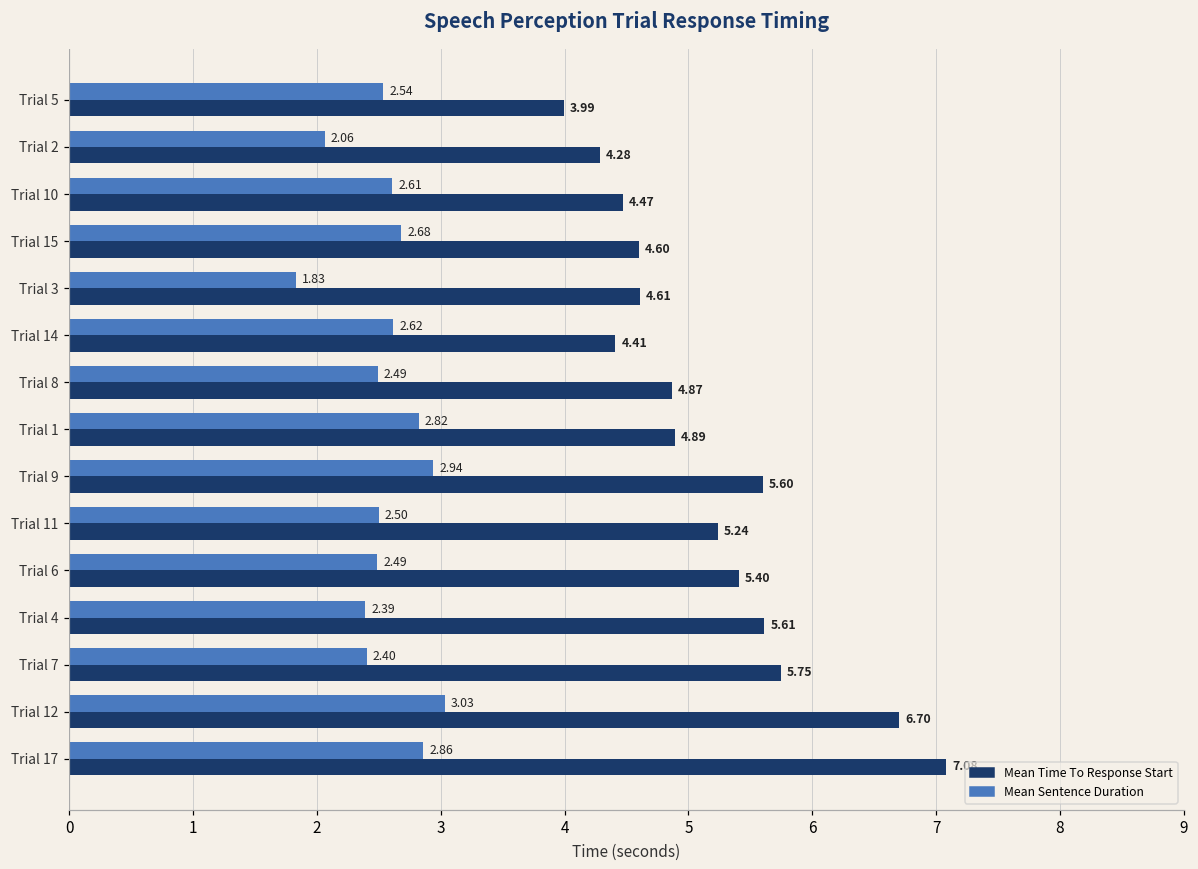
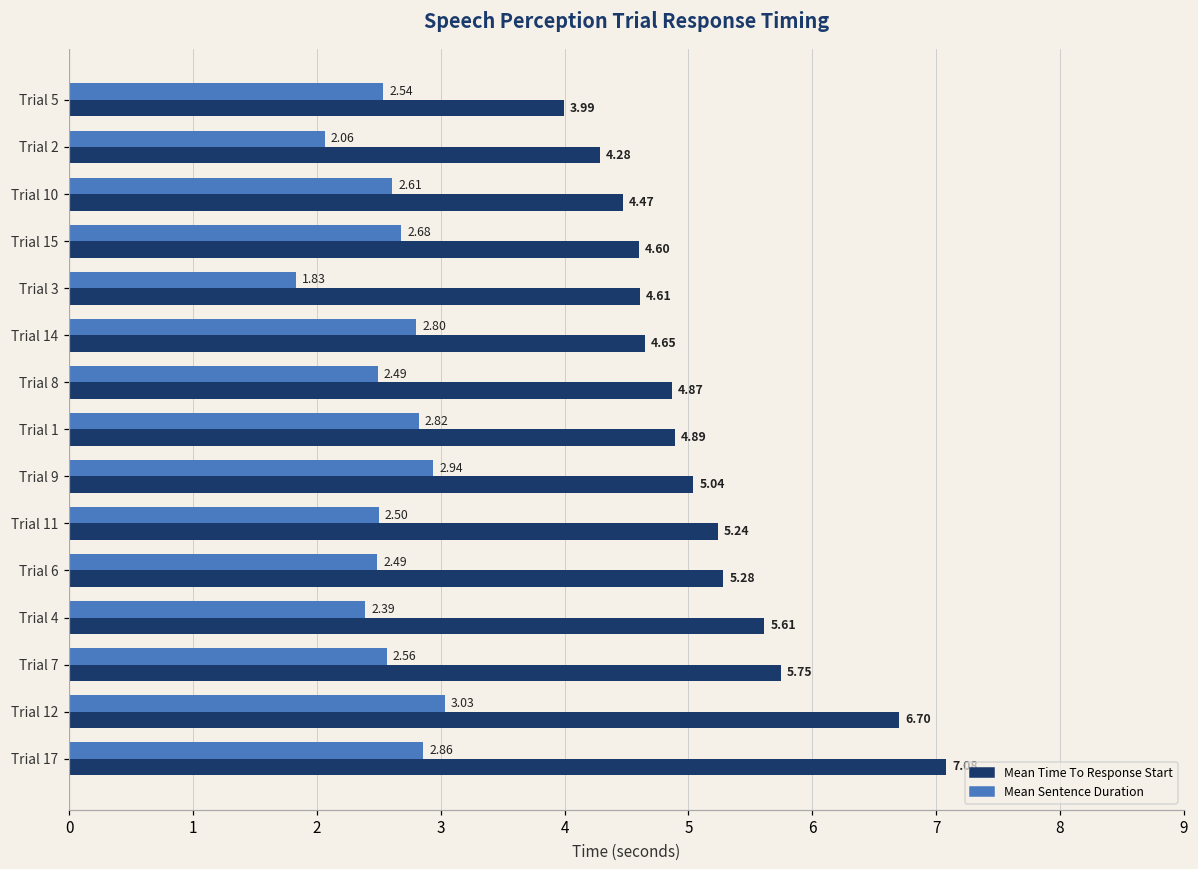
  {
    "Mean Time To Response Start": {
      "Trial 5": 3.99,
      "Trial 2": 4.28,
      "Trial 10": 4.47,
      "Trial 15": 4.60,
      "Trial 3": 4.61,
-     "Trial 14": 4.41,
+     "Trial 14": 4.65,
      "Trial 8": 4.87,
      "Trial 1": 4.89,
-     "Trial 9": 5.60,
+     "Trial 9": 5.04,
      "Trial 11": 5.24,
-     "Trial 6": 5.40,
+     "Trial 6": 5.28,
      "Trial 4": 5.61,
      "Trial 7": 5.75,
      "Trial 12": 6.70
    },
    "Mean Sentence Duration": {
      "Trial 5": 2.54,
      "Trial 2": 2.06,
      "Trial 10": 2.61,
      "Trial 15": 2.68,
      "Trial 3": 1.83,
-     "Trial 14": 2.62,
+     "Trial 14": 2.80,
      "Trial 8": 2.49,
      "Trial 1": 2.82,
      "Trial 9": 2.94,
      "Trial 11": 2.50,
      "Trial 6": 2.49,
      "Trial 4": 2.39,
-     "Trial 7": 2.40,
+     "Trial 7": 2.56,
      "Trial 12": 3.03,
      "Trial 17": 2.86
    }
  }
